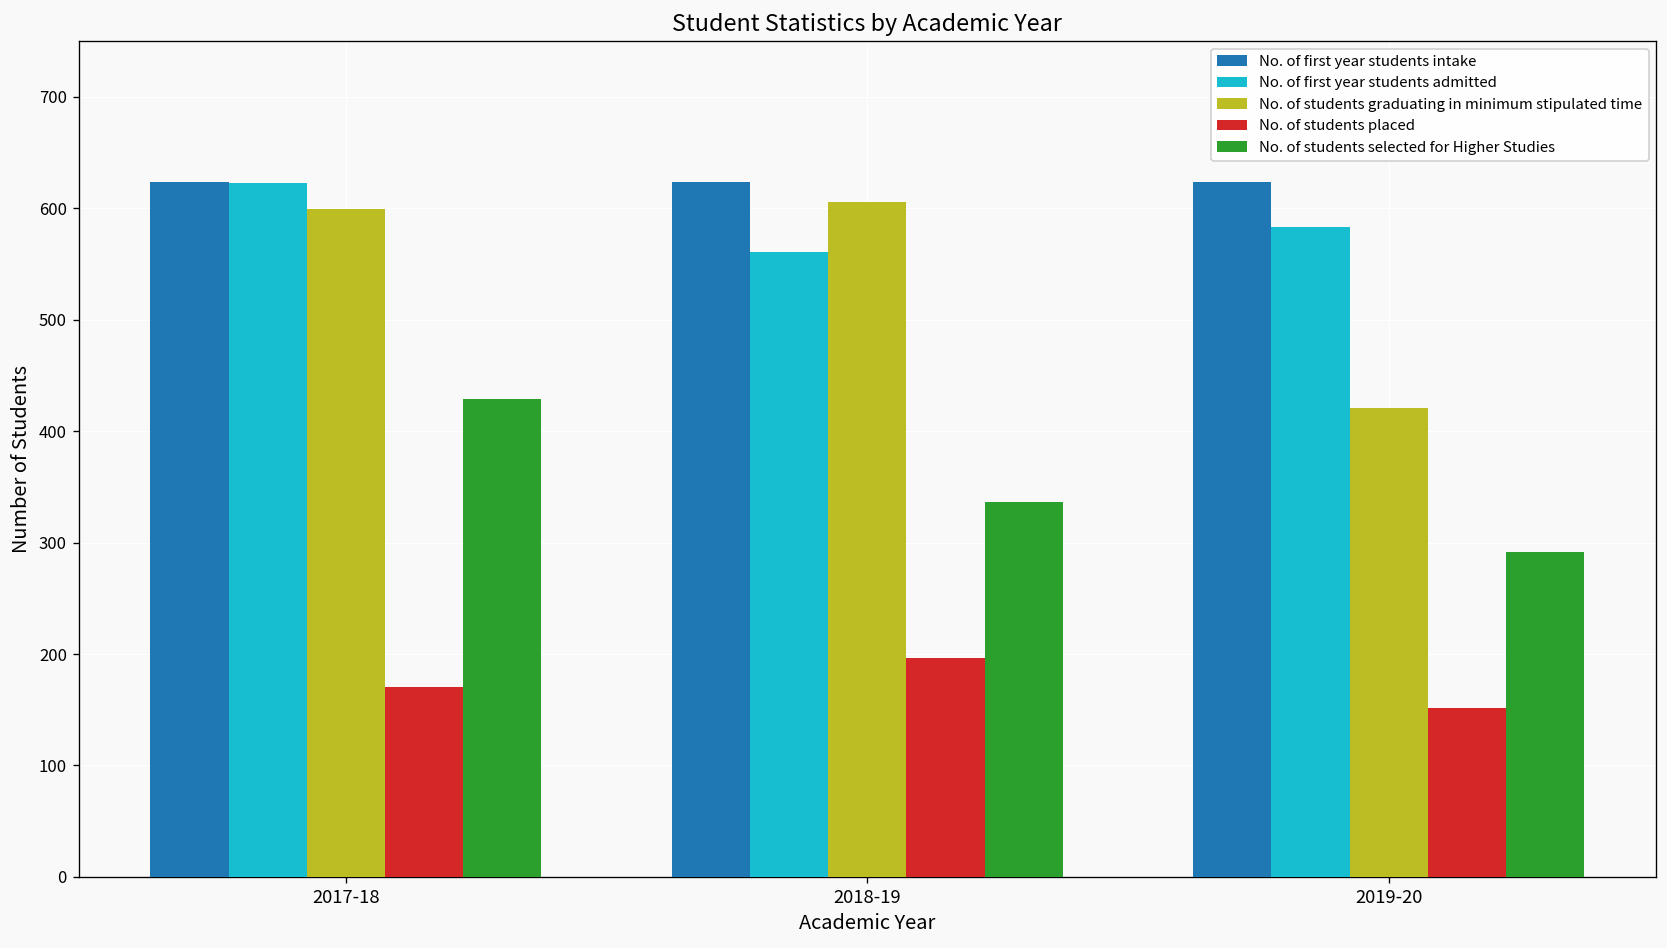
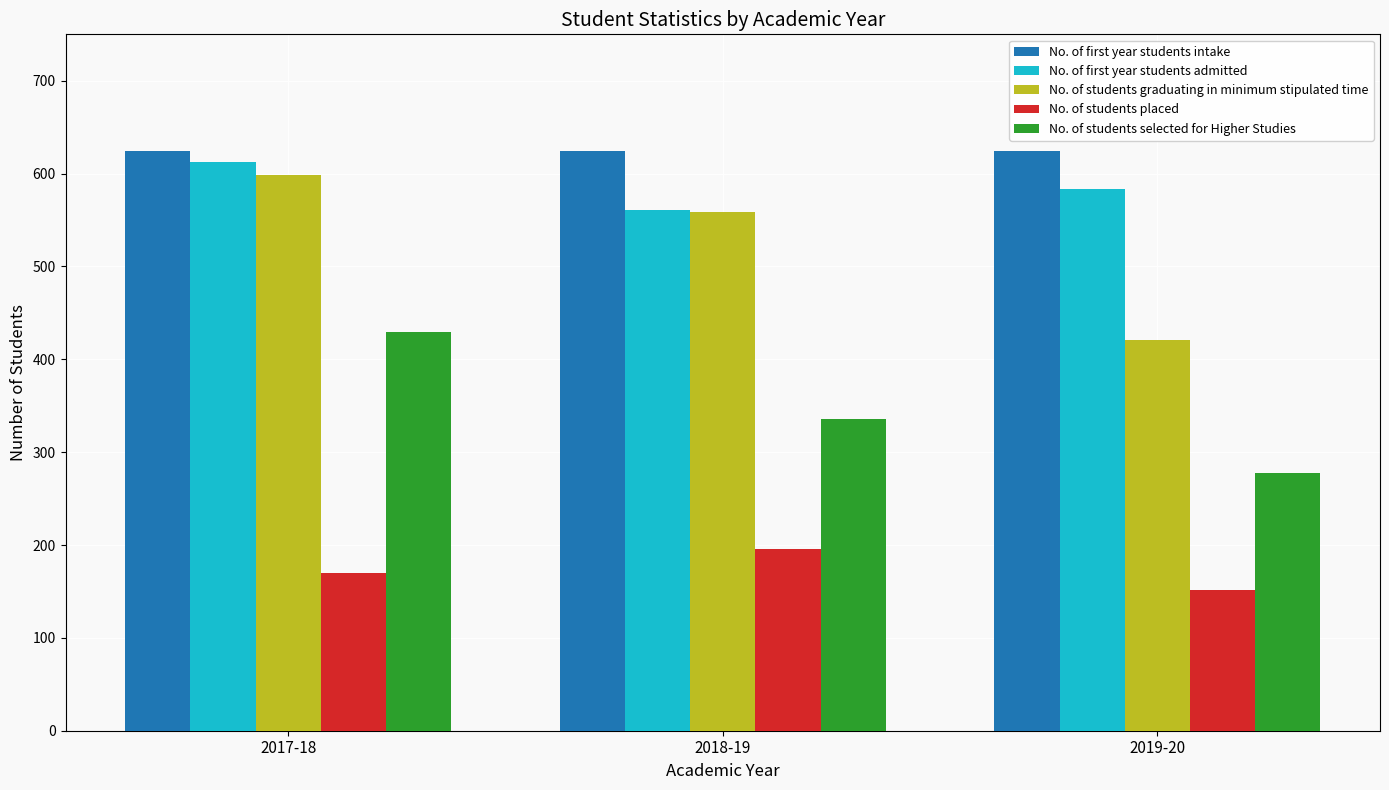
  {
    "No. of first year students intake": {
      "2017-18": 620,
      "2018-19": 620,
      "2019-20": 620
    },
    "No. of first year students admitted": {
-     "2017-18": 620,
+     "2017-18": 610,
      "2018-19": 560,
      "2019-20": 580
    },
    "No. of students graduating in minimum stipulated time": {
      "2017-18": 600,
-     "2018-19": 610,
+     "2018-19": 560,
      "2019-20": 420
    },
    "No. of students placed": {
      "2017-18": 170,
      "2018-19": 200,
      "2019-20": 150
    },
    "No. of students selected for Higher Studies": {
      "2017-18": 430,
      "2018-19": 340,
-     "2019-20": 290
+     "2019-20": 280
    }
  }
